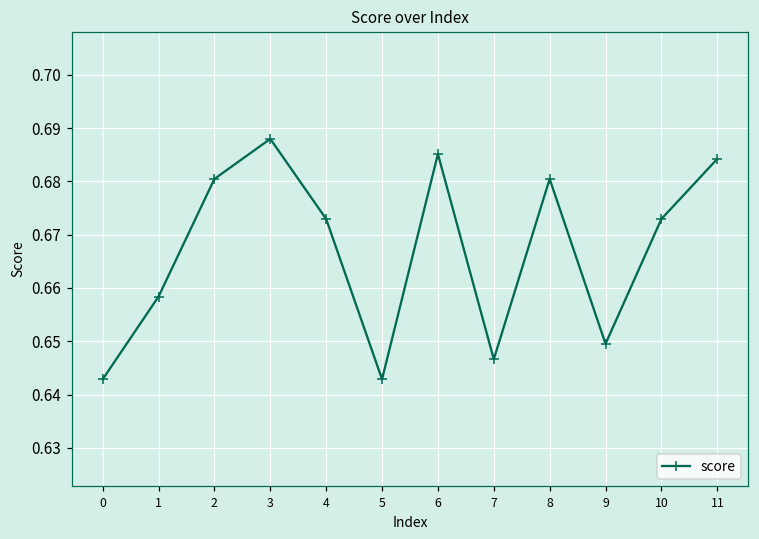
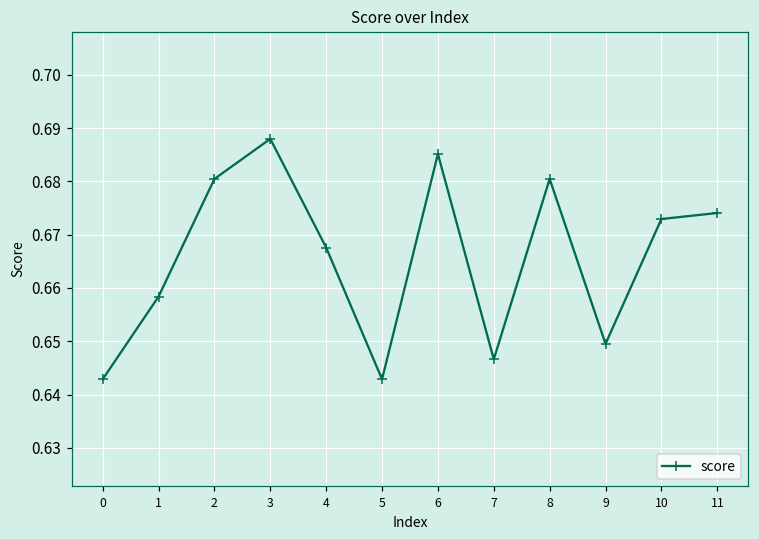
  {
    "0": 0.643,
    "1": 0.658,
    "2": 0.680,
    "3": 0.688,
-   "4": 0.673,
+   "4": 0.668,
    "5": 0.643,
    "6": 0.685,
    "7": 0.647,
    "8": 0.680,
    "9": 0.650,
    "10": 0.673,
-   "11": 0.684
+   "11": 0.674
  }
